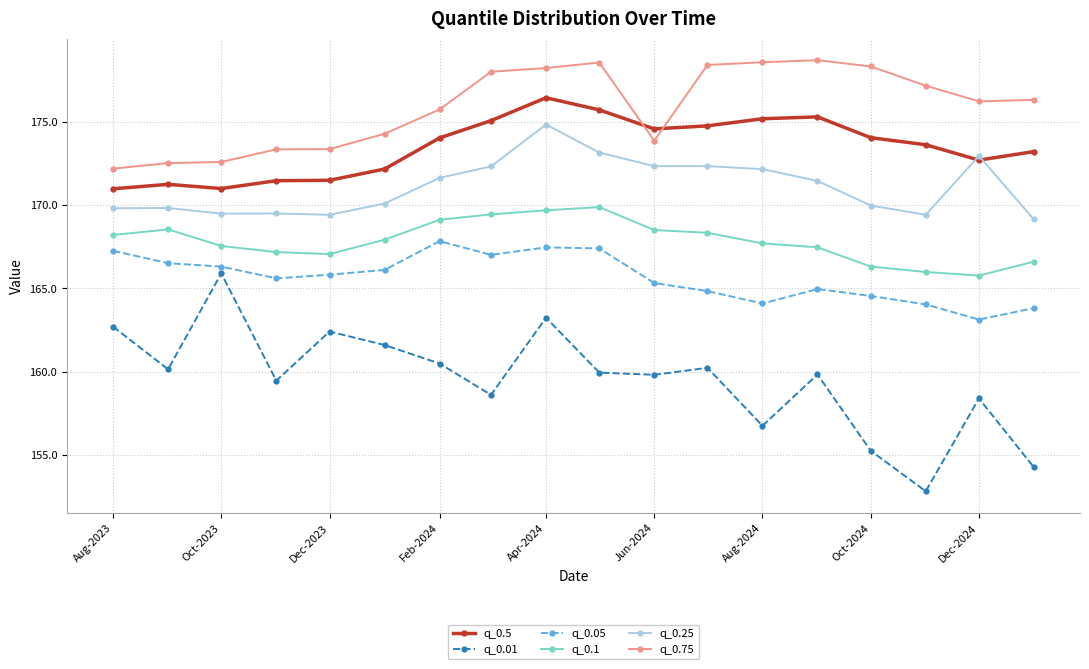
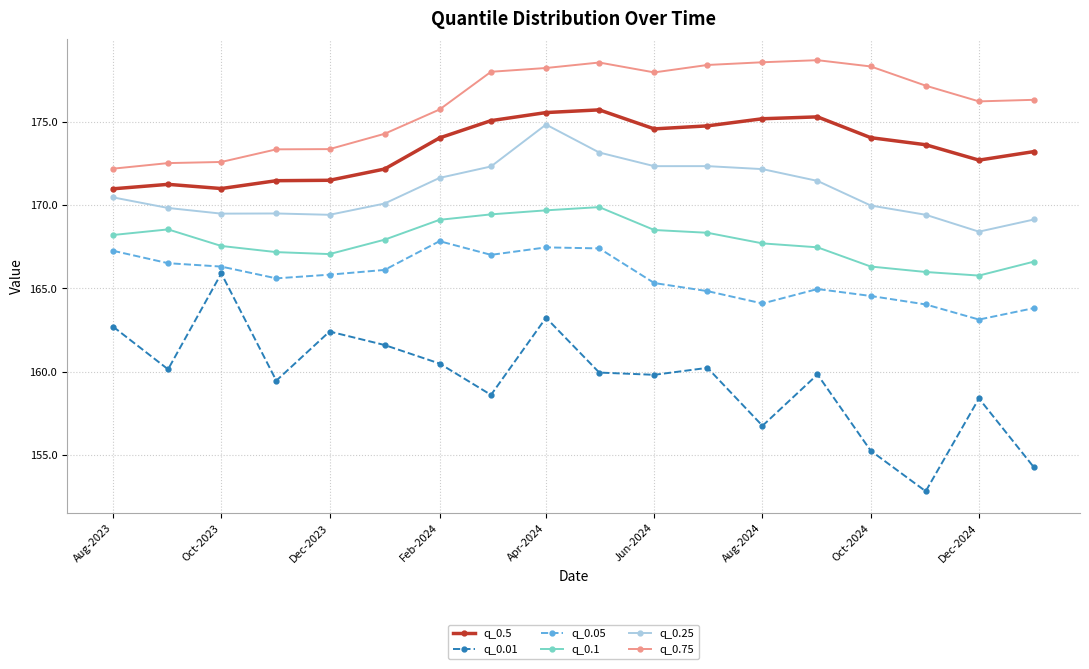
  {
    "q_0.5": {
      "Aug-2023": 171.0,
      "Oct-2023": 171.0,
      "Dec-2023": 171.5,
      "Feb-2024": 174.0,
-     "Apr-2024": 176.4,
+     "Apr-2024": 175.6,
      "Jun-2024": 174.6,
      "Aug-2024": 175.2,
      "Oct-2024": 174.0,
      "Dec-2024": 172.7
    },
    "q_0.01": {
      "Aug-2023": 162.7,
      "Oct-2023": 165.9,
      "Dec-2023": 162.4,
      "Feb-2024": 160.5,
      "Apr-2024": 163.2,
      "Jun-2024": 159.8,
      "Aug-2024": 156.8,
      "Oct-2024": 155.3,
      "Dec-2024": 158.4
    },
    "q_0.25": {
-     "Aug-2023": 169.8,
+     "Aug-2023": 170.5,
      "Oct-2023": 169.5,
      "Dec-2023": 169.4,
      "Feb-2024": 171.6,
      "Apr-2024": 174.8,
      "Jun-2024": 172.3,
      "Aug-2024": 172.2,
      "Oct-2024": 170.0,
-     "Dec-2024": 173.0
+     "Dec-2024": 168.4
    },
    "q_0.75": {
      "Aug-2023": 172.2,
      "Oct-2023": 172.6,
      "Dec-2023": 173.4,
      "Feb-2024": 175.7,
      "Apr-2024": 178.2,
-     "Jun-2024": 173.9,
+     "Jun-2024": 178.0,
      "Aug-2024": 178.6,
      "Oct-2024": 178.3,
      "Dec-2024": 176.2
    }
  }
